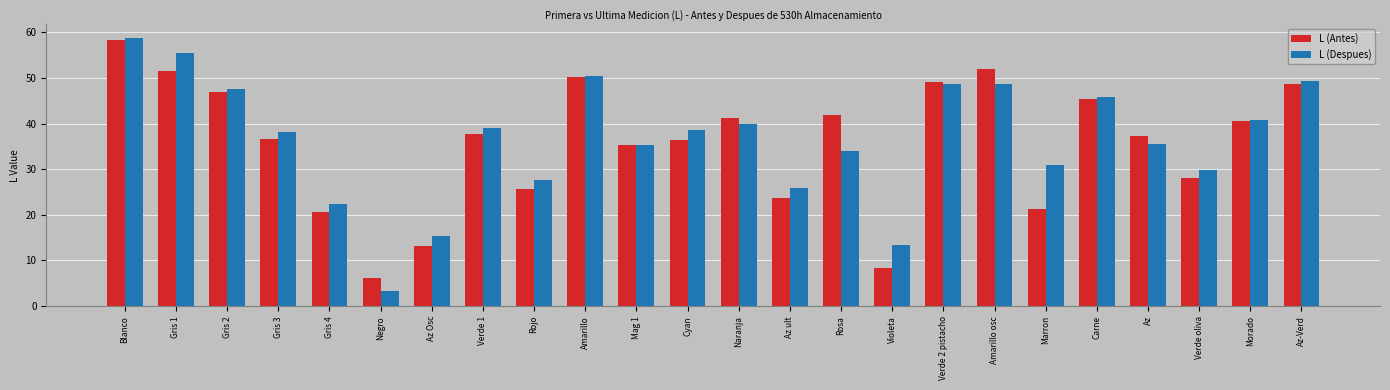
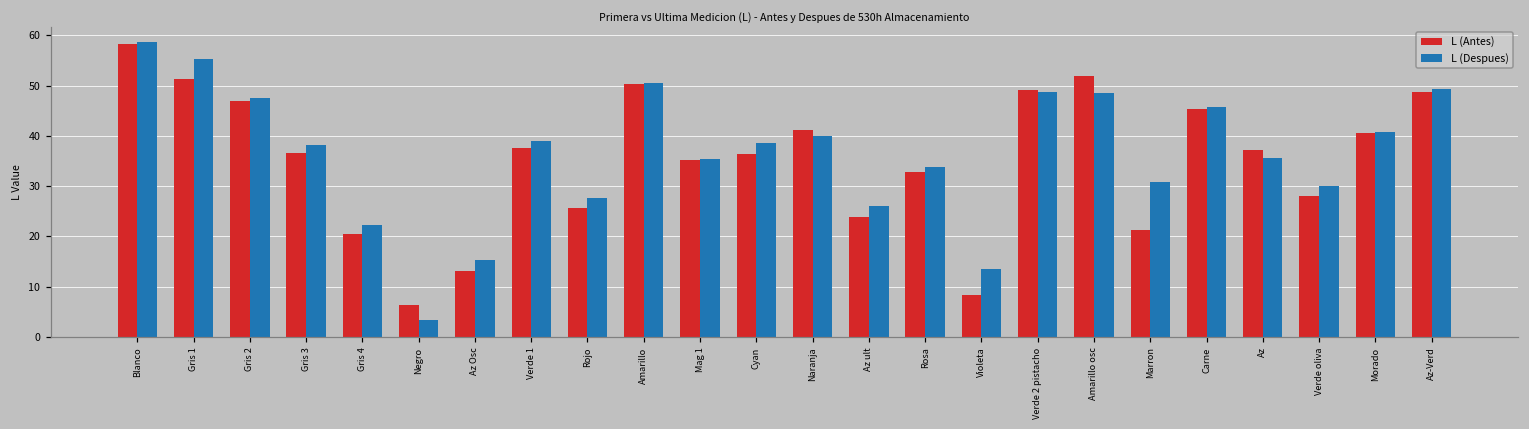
  {
    "L (Antes)": {
      "Blanco": 58,
      "Gris 1": 51,
      "Gris 2": 47,
      "Gris 3": 37,
      "Gris 4": 21,
      "Negro": 6,
      "Az Osc": 13,
      "Verde 1": 38,
      "Rojo": 26,
      "Amarillo": 50,
      "Mag 1": 35,
      "Cyan": 36,
      "Naranja": 41,
      "Az ult": 24,
-     "Rosa": 42,
+     "Rosa": 33,
      "Violeta": 8,
      "Verde 2 pistacho": 49,
      "Amarillo osc": 52,
      "Marron": 21,
      "Carne": 45,
      "Az": 37,
      "Verde oliva": 28,
      "Morado": 41,
      "Az-Verd": 49
    },
    "L (Despues)": {
      "Blanco": 59,
      "Gris 1": 55,
      "Gris 2": 47,
      "Gris 3": 38,
      "Gris 4": 22,
      "Negro": 3,
      "Az Osc": 15,
      "Verde 1": 39,
      "Rojo": 28,
      "Amarillo": 51,
      "Mag 1": 35,
      "Cyan": 38,
      "Naranja": 40,
      "Az ult": 26,
      "Rosa": 34,
      "Violeta": 13,
      "Verde 2 pistacho": 49,
      "Amarillo osc": 49,
      "Marron": 31,
      "Carne": 46,
      "Az": 36,
      "Verde oliva": 30,
      "Morado": 41,
      "Az-Verd": 49
    }
  }
